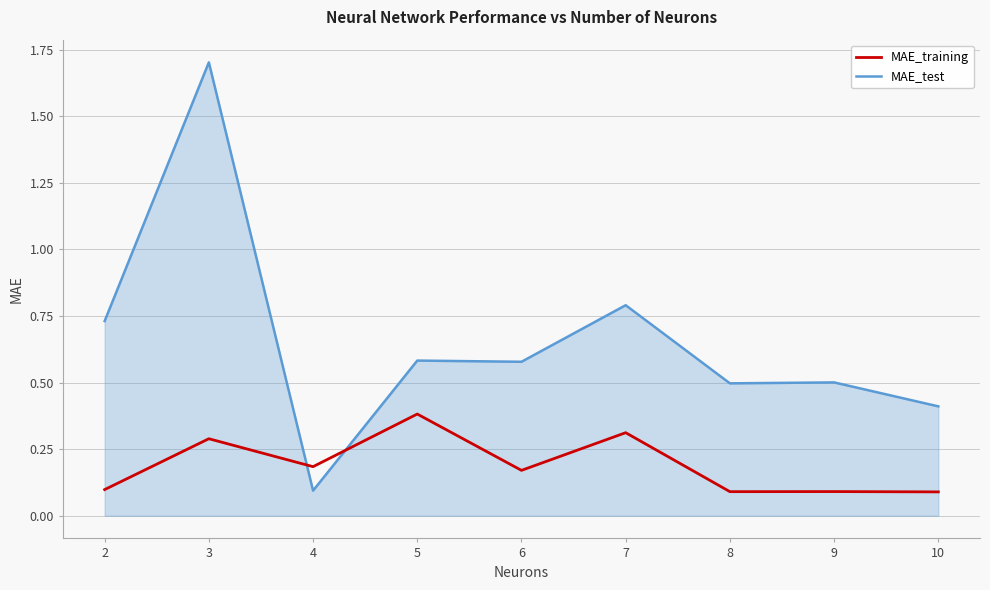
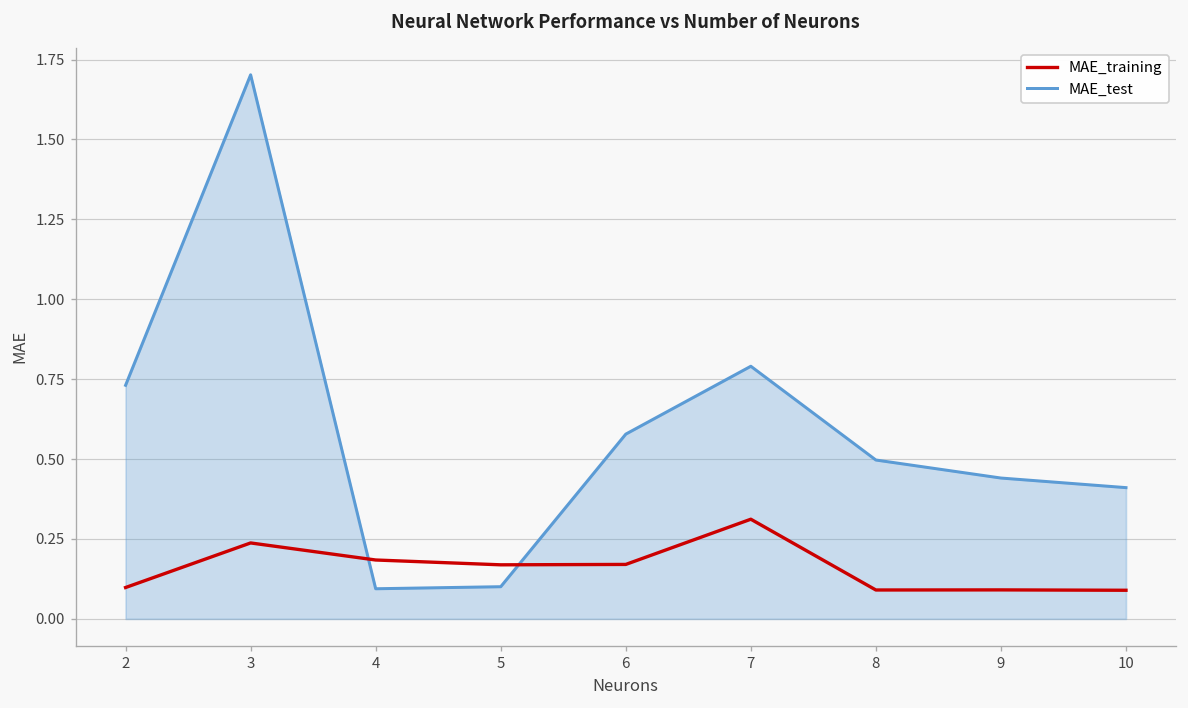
  {
    "MAE_training": {
      "2": 0.10,
-     "3": 0.29,
+     "3": 0.24,
      "4": 0.18,
-     "5": 0.38,
+     "5": 0.17,
      "6": 0.17,
      "7": 0.31,
      "8": 0.09,
      "9": 0.09,
      "10": 0.09
    },
    "MAE_test": {
      "2": 0.73,
      "3": 1.70,
      "4": 0.09,
-     "5": 0.58,
+     "5": 0.10,
      "6": 0.58,
      "7": 0.79,
      "8": 0.50,
-     "9": 0.50,
+     "9": 0.44,
      "10": 0.41
    }
  }
